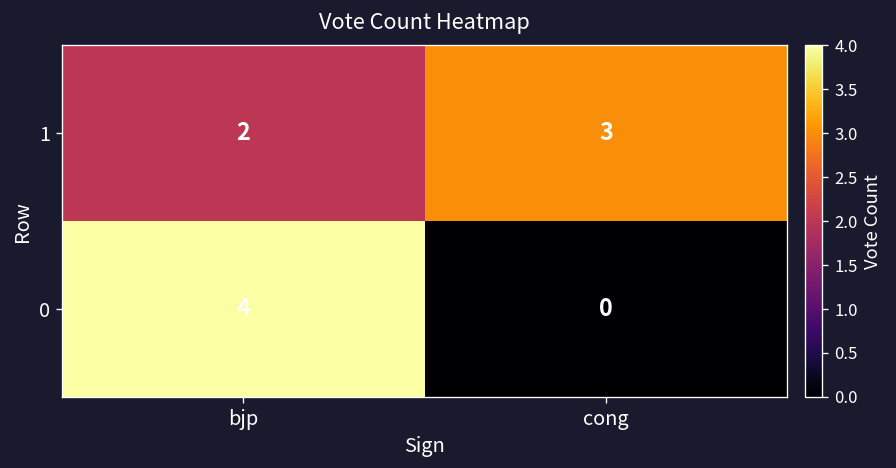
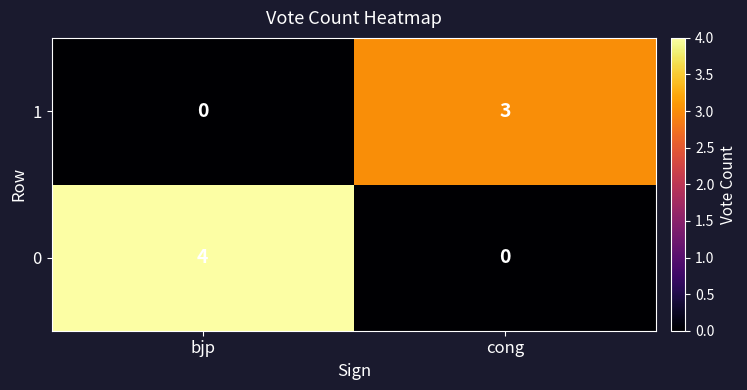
  {
    "1": {
-     "bjp": 2,
+     "bjp": 0,
      "cong": 3
    },
    "0": {
      "bjp": 4,
      "cong": 0
    }
  }
